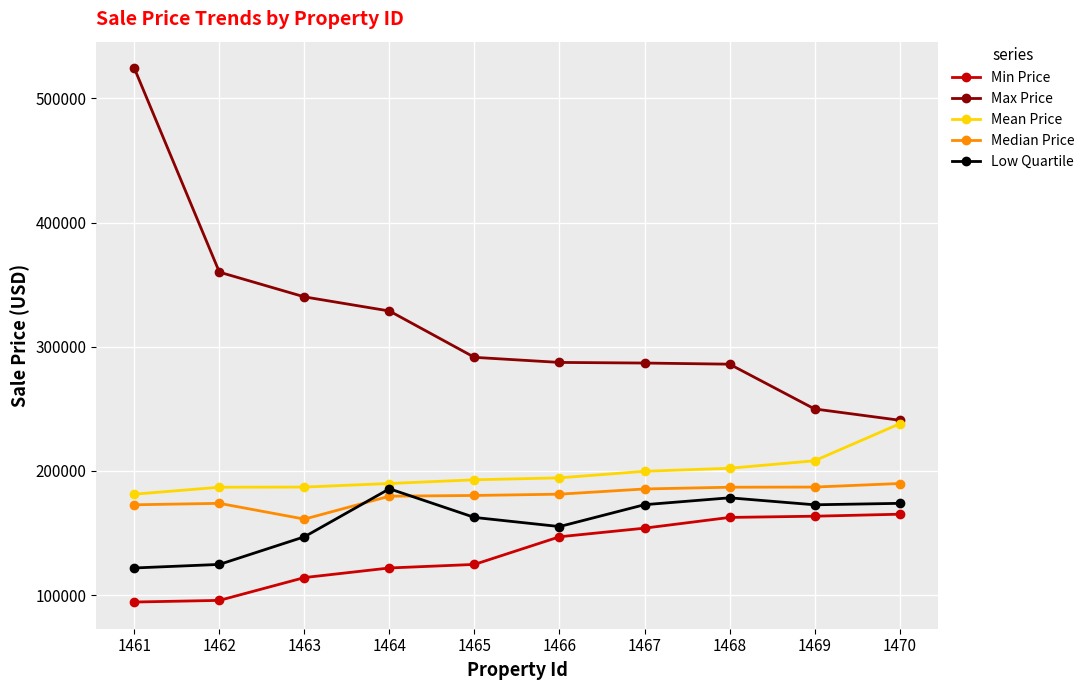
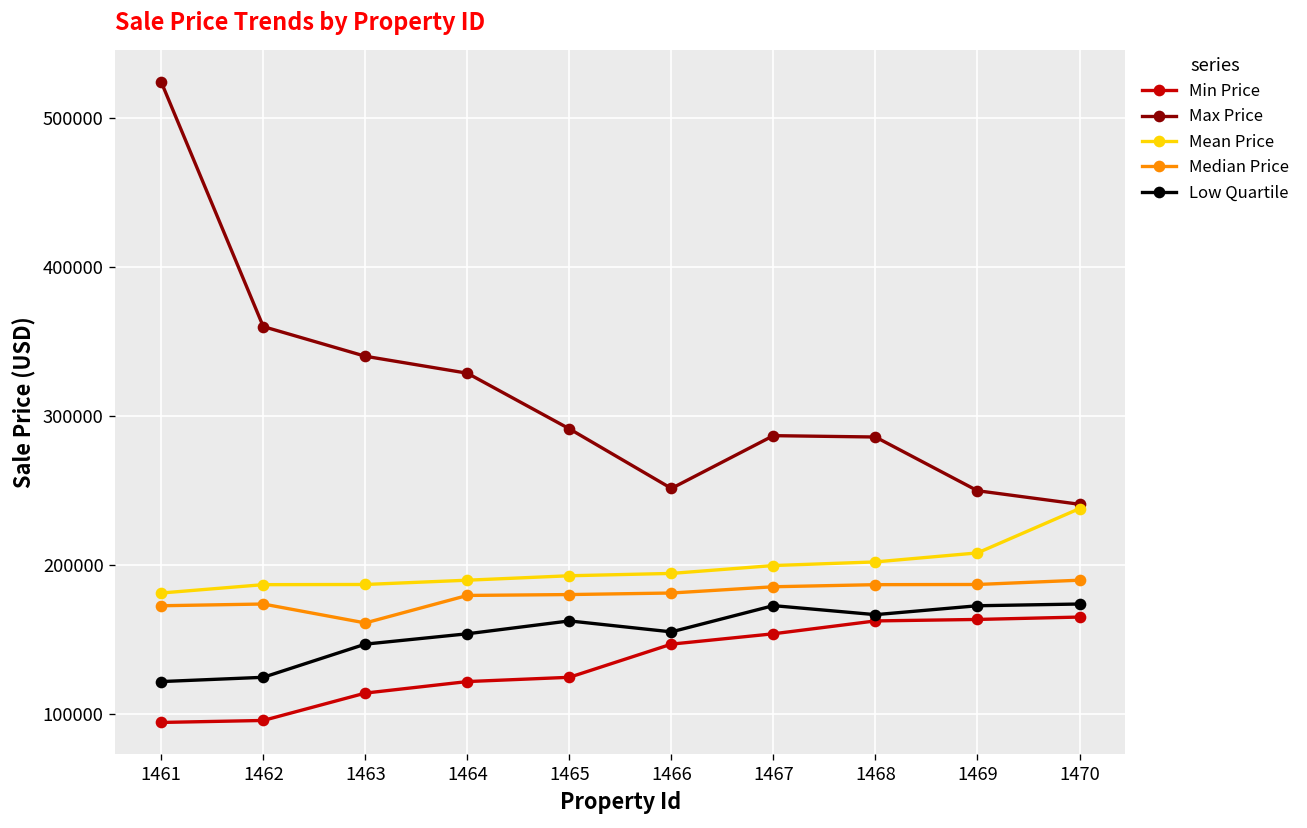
  {
    "Min Price": {
      "1461": 94000,
      "1462": 96000,
      "1463": 114000,
      "1464": 122000,
      "1465": 125000,
      "1466": 147000,
      "1467": 154000,
      "1468": 163000,
      "1469": 164000,
      "1470": 165000
    },
    "Max Price": {
      "1461": 524000,
      "1462": 360000,
      "1463": 340000,
      "1464": 329000,
      "1465": 291000,
-     "1466": 287000,
+     "1466": 251000,
      "1467": 287000,
      "1468": 286000,
      "1469": 250000,
      "1470": 241000
    },
    "Mean Price": {
      "1461": 181000,
      "1462": 187000,
      "1463": 187000,
      "1464": 190000,
      "1465": 193000,
      "1466": 194000,
      "1467": 200000,
      "1468": 202000,
      "1469": 208000,
      "1470": 238000
    },
    "Median Price": {
      "1461": 173000,
      "1462": 174000,
      "1463": 161000,
      "1464": 180000,
      "1465": 180000,
      "1466": 181000,
      "1467": 185000,
      "1468": 187000,
      "1469": 187000,
      "1470": 190000
    },
    "Low Quartile": {
      "1461": 122000,
      "1462": 125000,
      "1463": 147000,
-     "1464": 186000,
+     "1464": 154000,
      "1465": 163000,
      "1466": 155000,
      "1467": 173000,
-     "1468": 178000,
+     "1468": 167000,
      "1469": 173000,
      "1470": 174000
    }
  }
